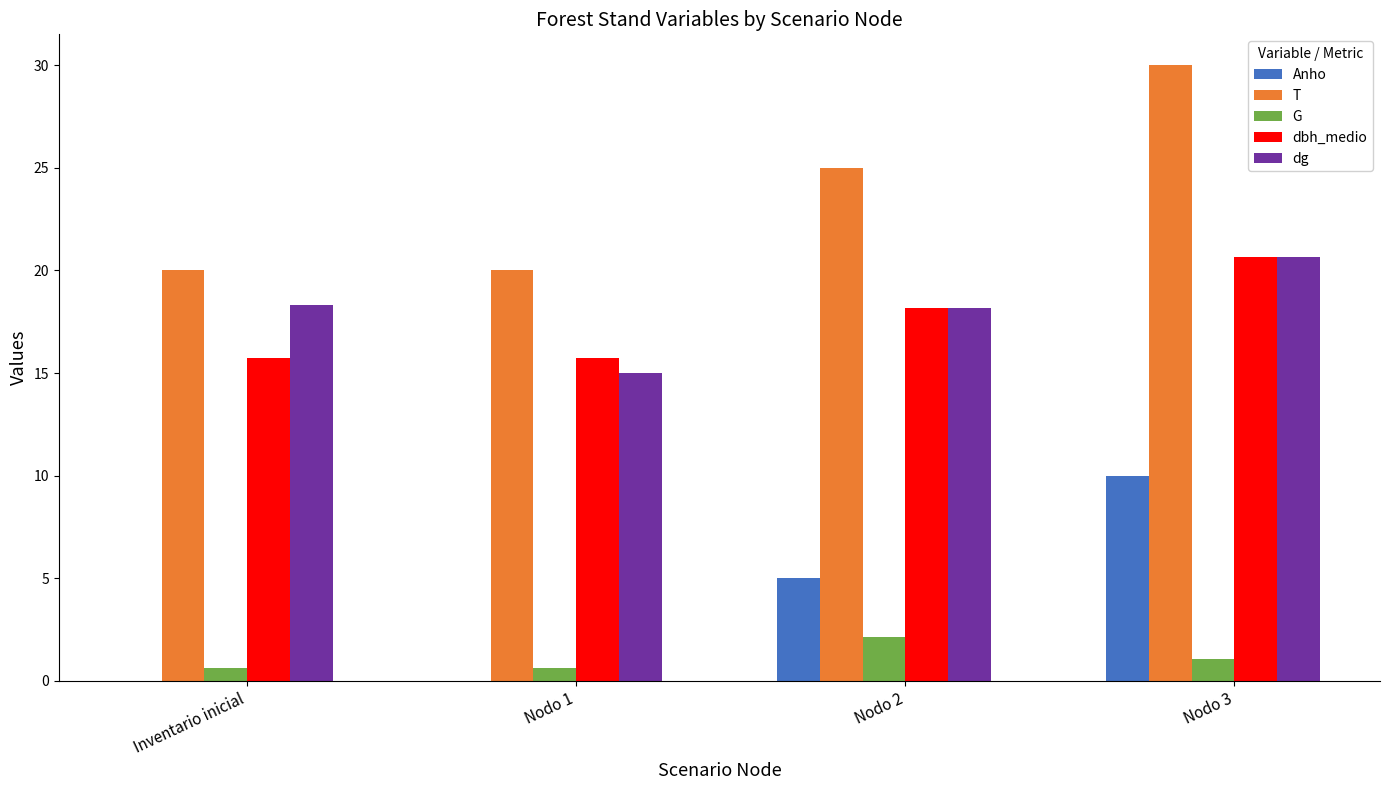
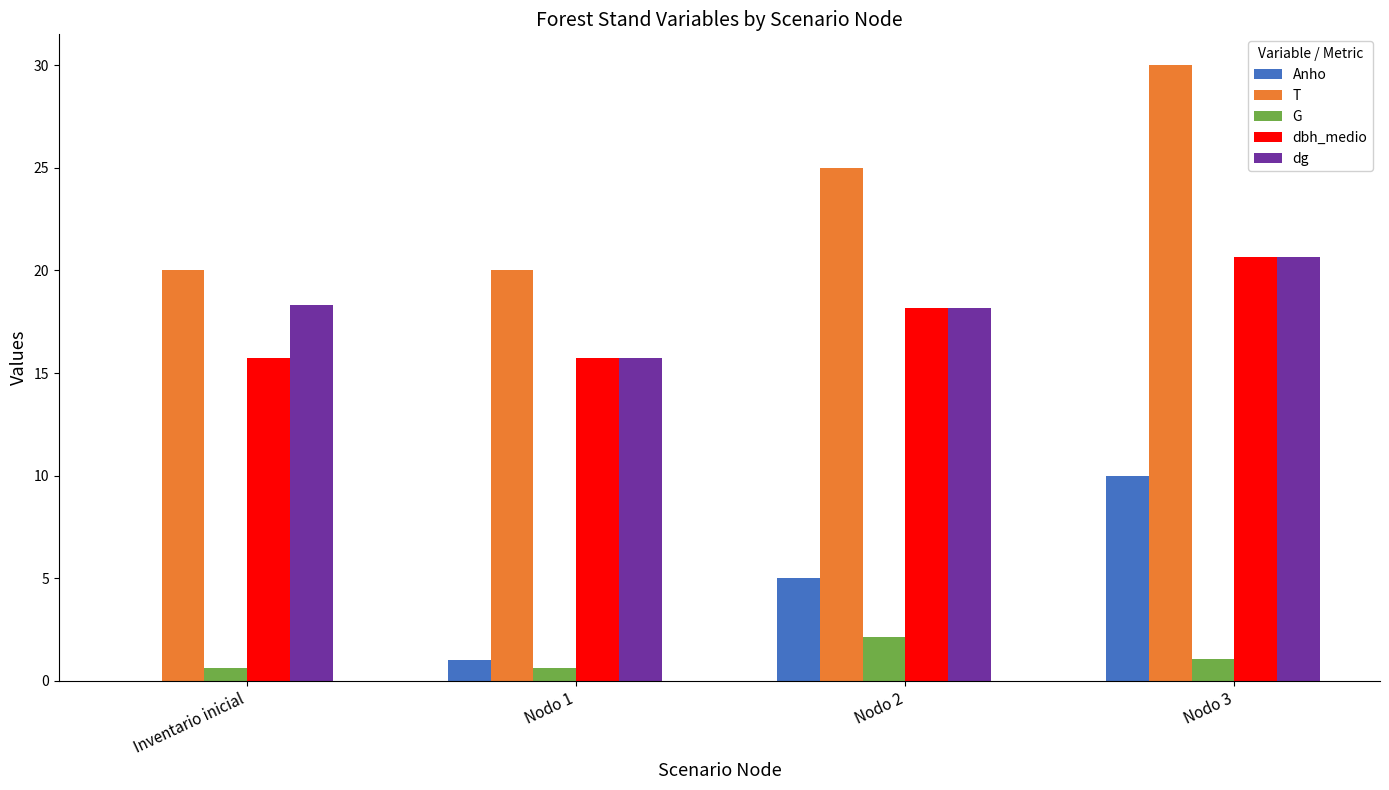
  {
    "Anho": {
      "Inventario inicial": 0,
-     "Nodo 1": 0,
+     "Nodo 1": 1,
      "Nodo 2": 5,
      "Nodo 3": 10
    },
    "T": {
      "Inventario inicial": 20.0,
      "Nodo 1": 20.0,
      "Nodo 2": 25.0,
      "Nodo 3": 30.0
    },
    "G": {
      "Inventario inicial": 0.6,
      "Nodo 1": 0.6,
      "Nodo 2": 2.1,
      "Nodo 3": 1.1
    },
    "dbh_medio": {
      "Inventario inicial": 15.8,
      "Nodo 1": 15.8,
      "Nodo 2": 18.2,
      "Nodo 3": 20.6
    },
    "dg": {
      "Inventario inicial": 18.3,
-     "Nodo 1": 15.0,
+     "Nodo 1": 15.8,
      "Nodo 2": 18.2,
      "Nodo 3": 20.6
    }
  }
